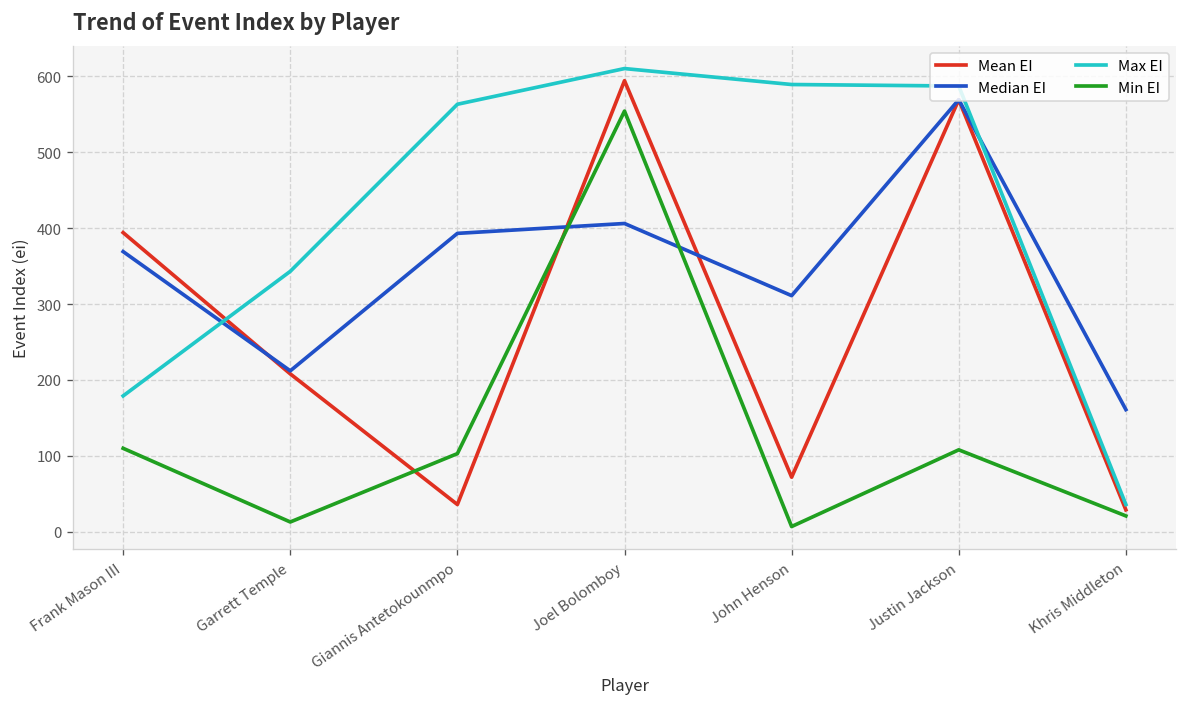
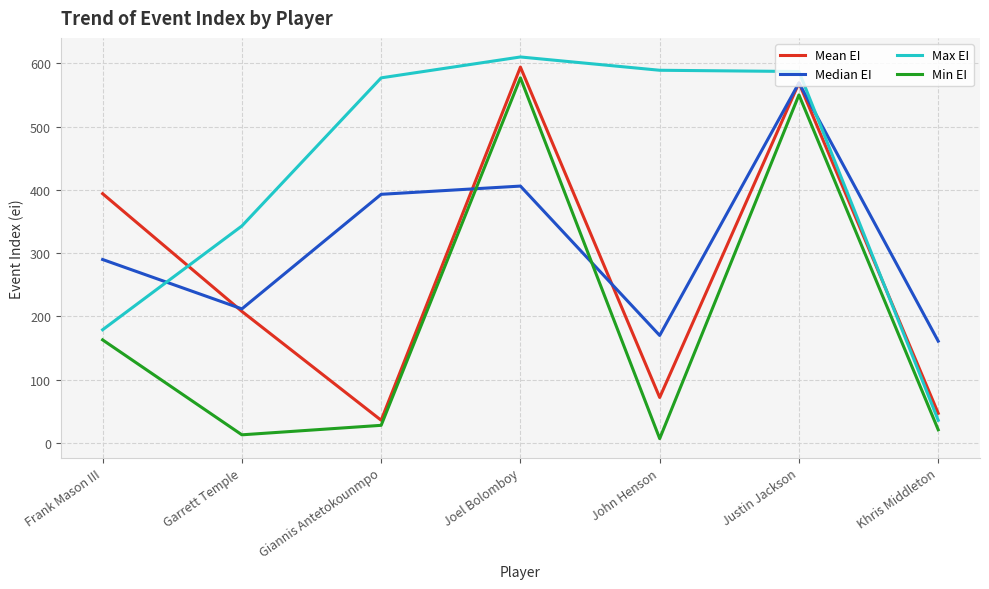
  {
    "Mean EI": {
      "Frank Mason III": 390,
      "Giannis Antetokounmpo": 40,
      "Joel Bolomboy": 590,
      "John Henson": 70,
-     "Khris Middleton": 30
+     "Khris Middleton": 50
    },
    "Median EI": {
-     "Frank Mason III": 370,
+     "Frank Mason III": 290,
      "Giannis Antetokounmpo": 390,
      "Joel Bolomboy": 410,
-     "John Henson": 310,
+     "John Henson": 170,
      "Khris Middleton": 160
    },
    "Max EI": {
      "Frank Mason III": 180,
      "Garrett Temple": 340,
-     "Giannis Antetokounmpo": 560,
+     "Giannis Antetokounmpo": 580,
      "Joel Bolomboy": 610,
      "John Henson": 590,
      "Khris Middleton": 40
    },
    "Min EI": {
-     "Frank Mason III": 110,
+     "Frank Mason III": 160,
      "Garrett Temple": 10,
-     "Giannis Antetokounmpo": 100,
-     "Joel Bolomboy": 550,
+     "Giannis Antetokounmpo": 30,
+     "Joel Bolomboy": 580,
      "John Henson": 10,
-     "Justin Jackson": 110,
+     "Justin Jackson": 550,
      "Khris Middleton": 20
    }
  }
